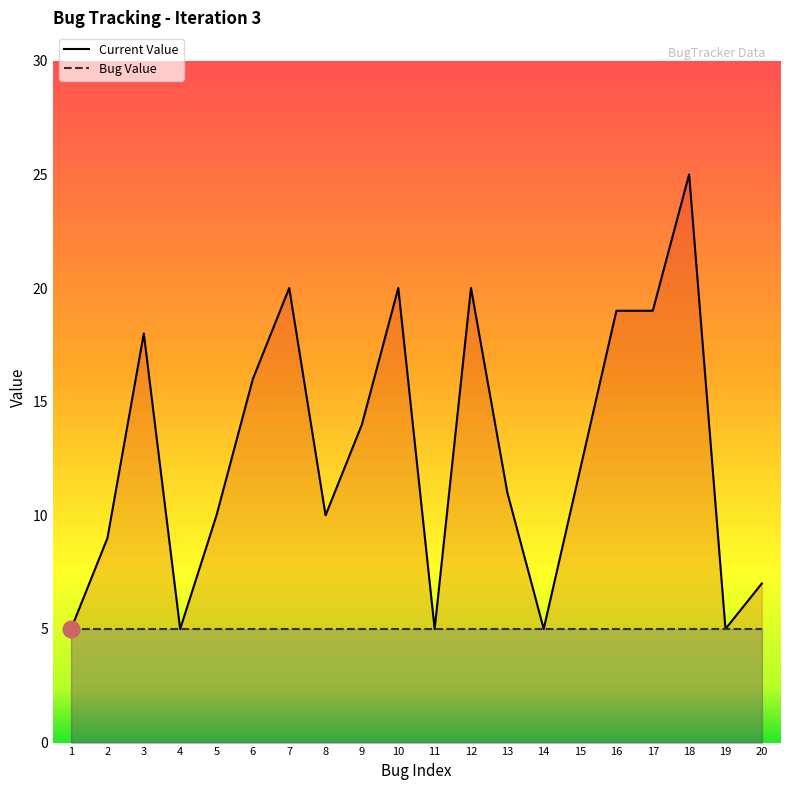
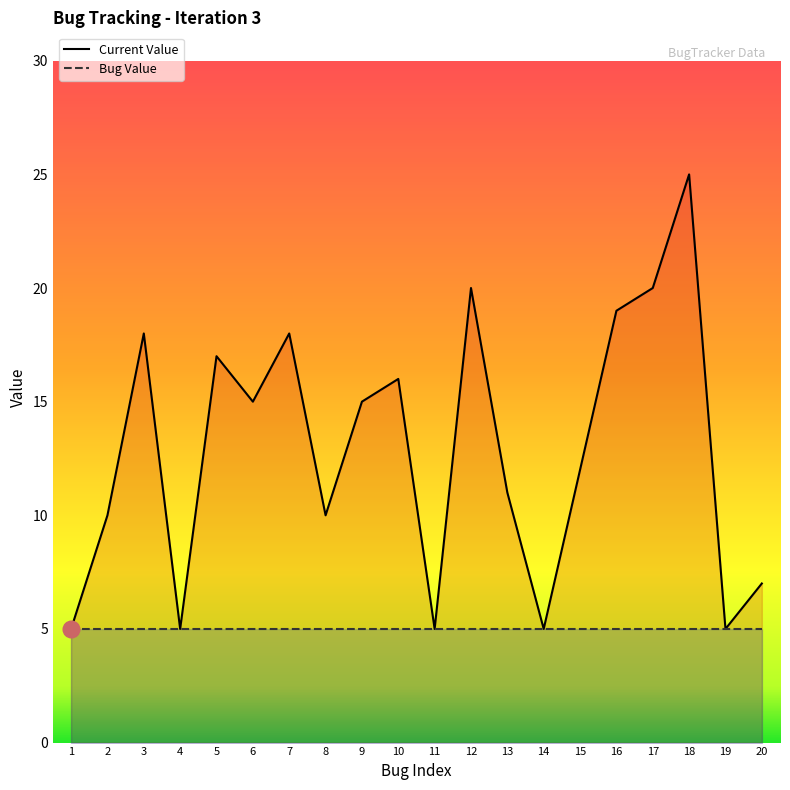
  {
    "Current Value": {
-     "2": 9,
+     "2": 10,
      "3": 18,
-     "5": 10,
-     "6": 16,
-     "7": 20,
+     "5": 17,
+     "6": 15,
+     "7": 18,
      "8": 10,
-     "9": 14,
-     "10": 20,
+     "9": 15,
+     "10": 16,
      "12": 20,
      "13": 11,
      "15": 12,
      "16": 19,
-     "17": 19,
+     "17": 20,
      "18": 25,
      "20": 7
    },
    "Bug Value": {
      "2": 5,
      "3": 5,
      "5": 5,
      "6": 5,
      "7": 5,
      "8": 5,
      "9": 5,
      "10": 5,
      "12": 5,
      "13": 5,
      "15": 5,
      "16": 5,
      "17": 5,
      "18": 5,
      "20": 5
    }
  }
